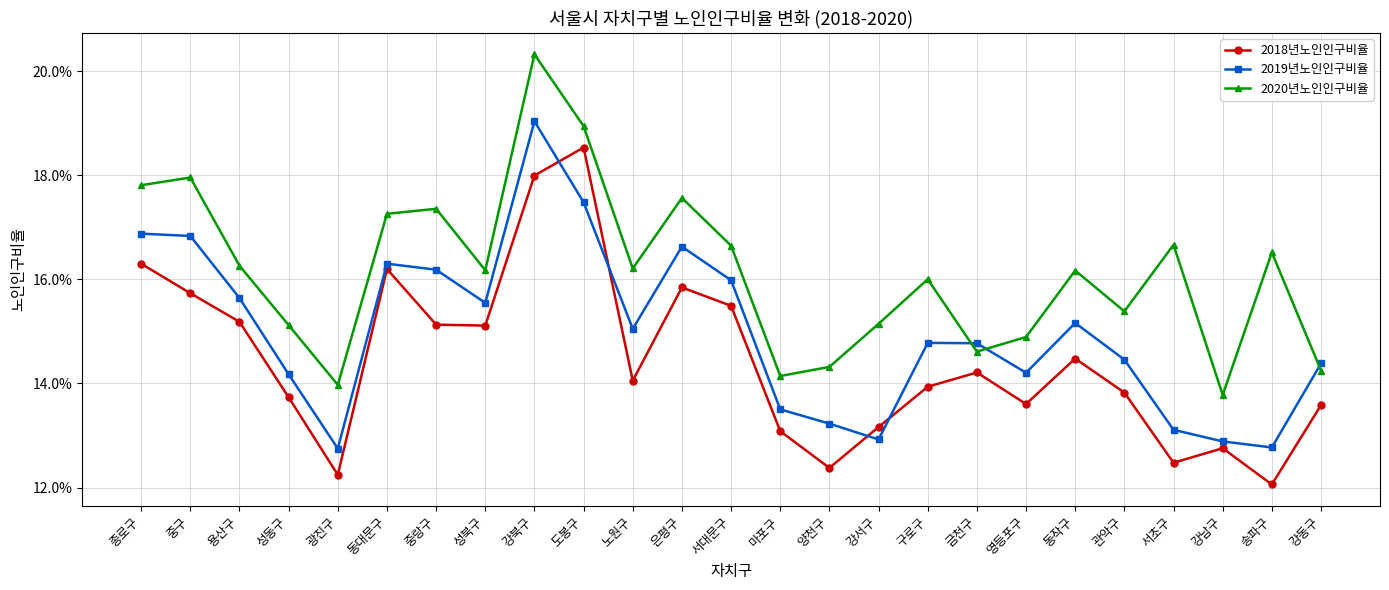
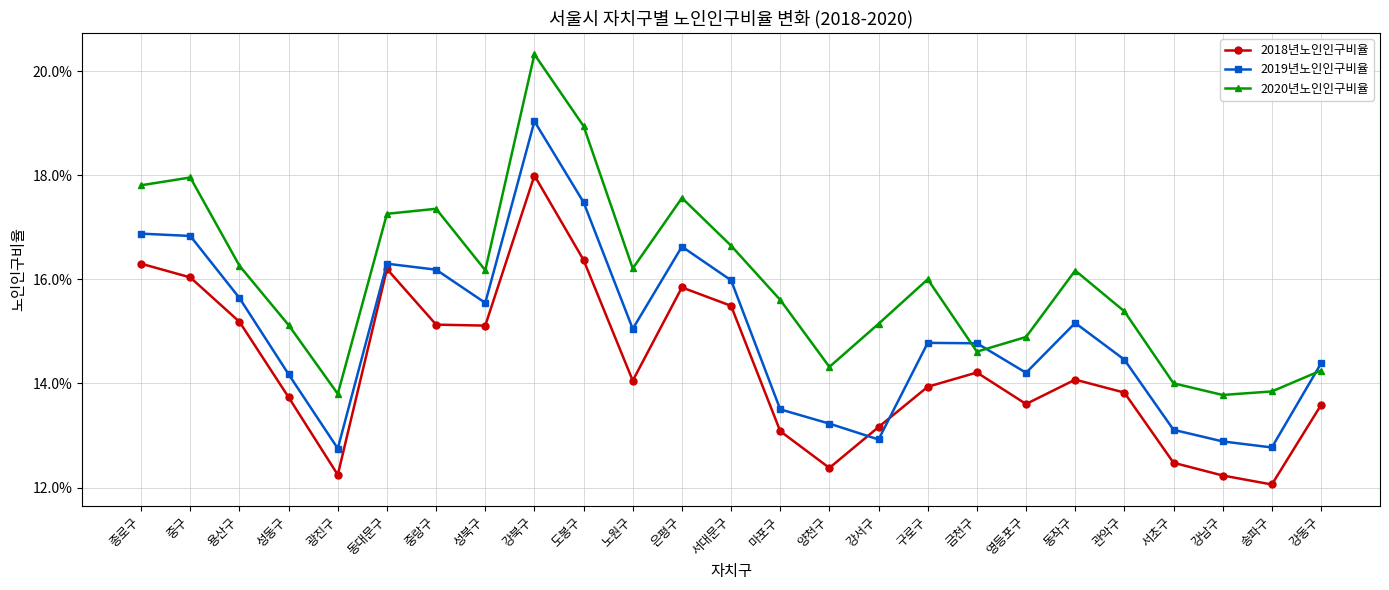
  {
    "2018년노인인구비율": {
      "종로구": "16.3%",
-     "중구": "15.7%",
+     "중구": "16.0%",
      "용산구": "15.2%",
      "성동구": "13.7%",
      "광진구": "12.2%",
      "동대문구": "16.2%",
      "중랑구": "15.1%",
      "성북구": "15.1%",
      "강북구": "18.0%",
-     "도봉구": "18.5%",
+     "도봉구": "16.4%",
      "노원구": "14.1%",
      "은평구": "15.8%",
      "서대문구": "15.5%",
      "마포구": "13.1%",
      "양천구": "12.4%",
      "강서구": "13.2%",
      "구로구": "13.9%",
      "금천구": "14.2%",
      "영등포구": "13.6%",
-     "동작구": "14.5%",
+     "동작구": "14.1%",
      "관악구": "13.8%",
      "서초구": "12.5%",
-     "강남구": "12.8%",
+     "강남구": "12.2%",
      "송파구": "12.1%",
      "강동구": "13.6%"
    },
    "2019년노인인구비율": {
      "종로구": "16.9%",
      "중구": "16.8%",
      "용산구": "15.6%",
      "성동구": "14.2%",
      "광진구": "12.7%",
      "동대문구": "16.3%",
      "중랑구": "16.2%",
      "성북구": "15.5%",
      "강북구": "19.0%",
      "도봉구": "17.5%",
      "노원구": "15.0%",
      "은평구": "16.6%",
      "서대문구": "16.0%",
      "마포구": "13.5%",
      "양천구": "13.2%",
      "강서구": "12.9%",
      "구로구": "14.8%",
      "금천구": "14.8%",
      "영등포구": "14.2%",
      "동작구": "15.2%",
      "관악구": "14.5%",
      "서초구": "13.1%",
      "강남구": "12.9%",
      "송파구": "12.8%",
      "강동구": "14.4%"
    },
    "2020년노인인구비율": {
      "종로구": "17.8%",
      "중구": "18.0%",
      "용산구": "16.3%",
      "성동구": "15.1%",
-     "광진구": "14.0%",
+     "광진구": "13.8%",
      "동대문구": "17.3%",
      "중랑구": "17.4%",
      "성북구": "16.2%",
      "강북구": "20.3%",
      "도봉구": "18.9%",
      "노원구": "16.2%",
      "은평구": "17.6%",
      "서대문구": "16.6%",
-     "마포구": "14.1%",
+     "마포구": "15.6%",
      "양천구": "14.3%",
      "강서구": "15.1%",
      "구로구": "16.0%",
      "금천구": "14.6%",
      "영등포구": "14.9%",
      "동작구": "16.2%",
      "관악구": "15.4%",
-     "서초구": "16.7%",
+     "서초구": "14.0%",
      "강남구": "13.8%",
-     "송파구": "16.5%",
+     "송파구": "13.8%",
      "강동구": "14.2%"
    }
  }
